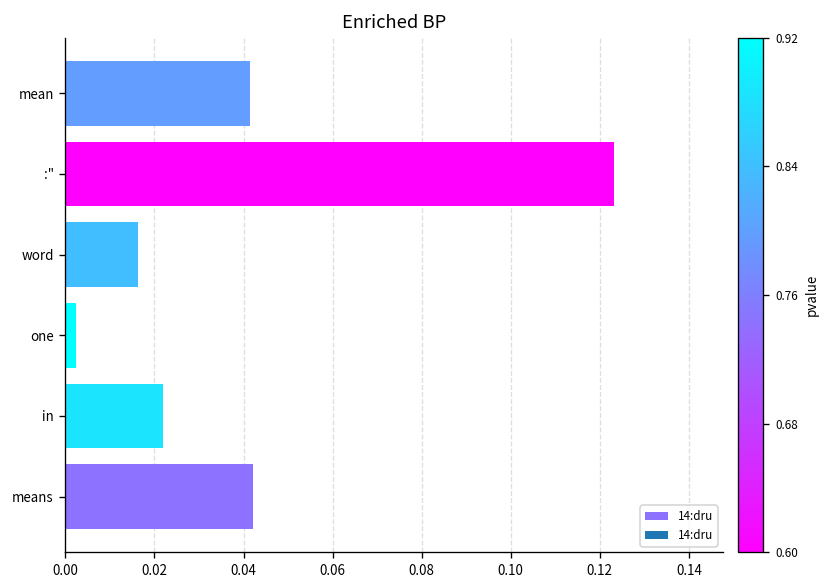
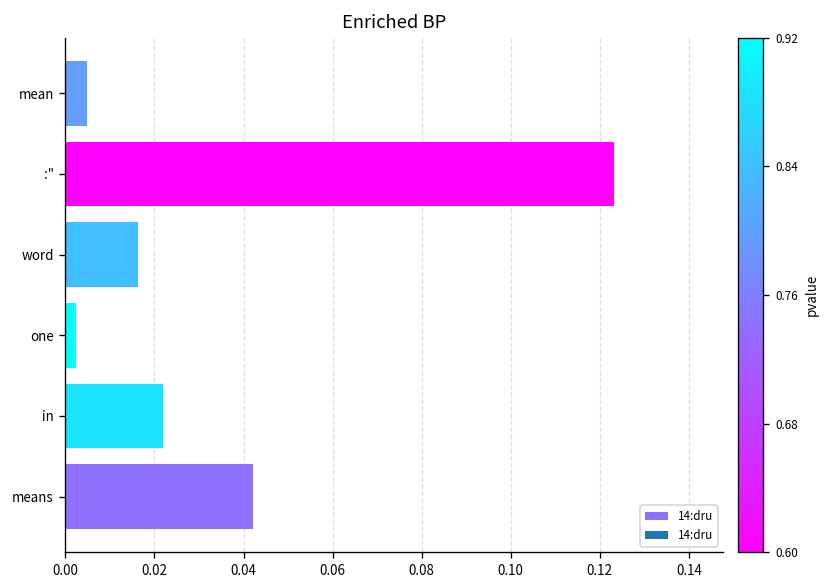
  {
-   "mean": 0.041,
+   "mean": 0.005,
    ":\"": 0.123,
    "word": 0.016,
    "one": 0.002,
    "in": 0.022,
    "means": 0.042
  }
